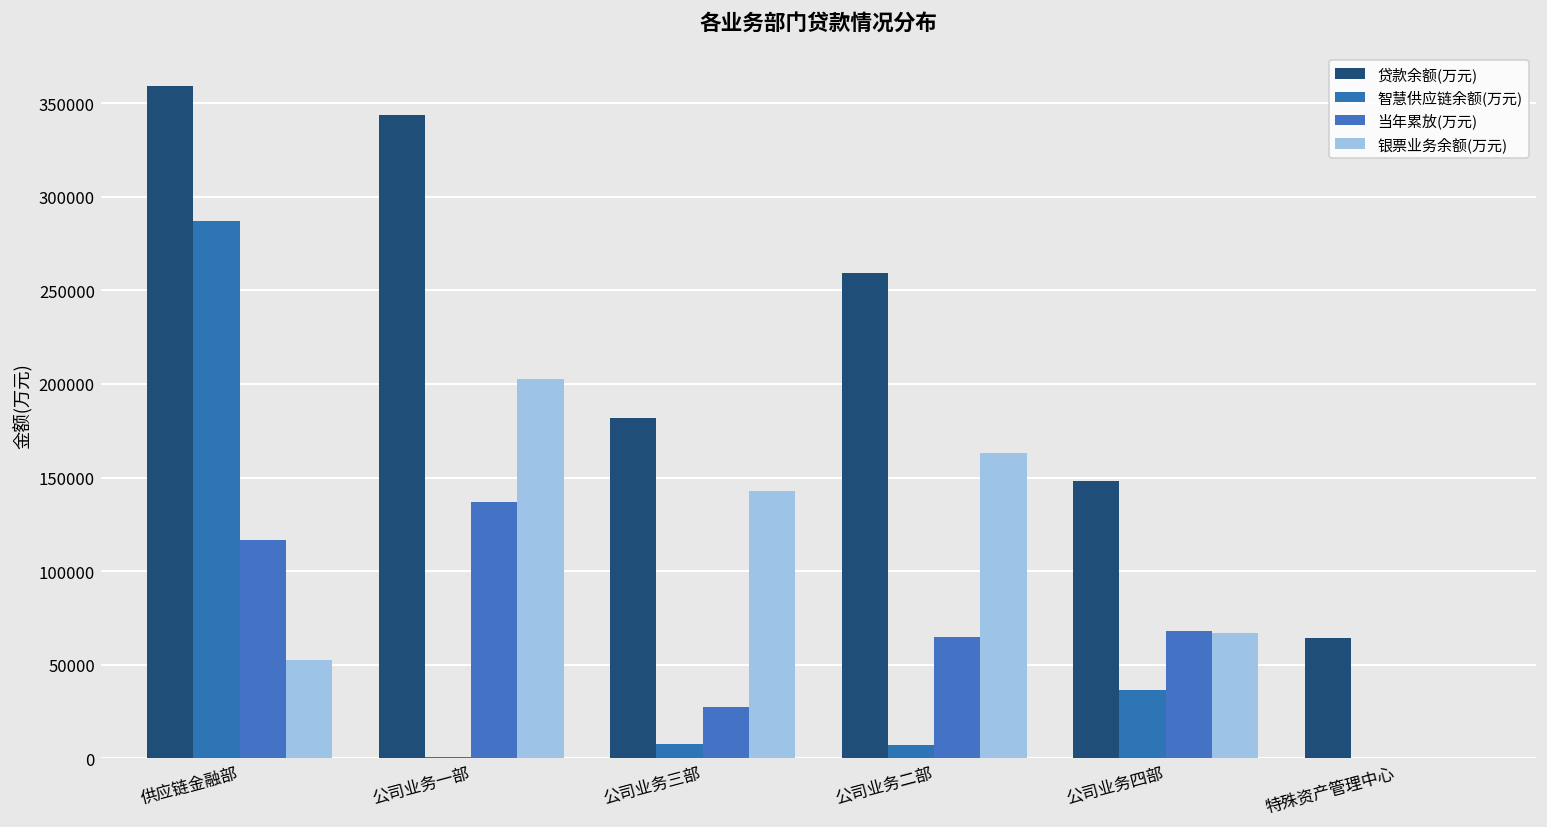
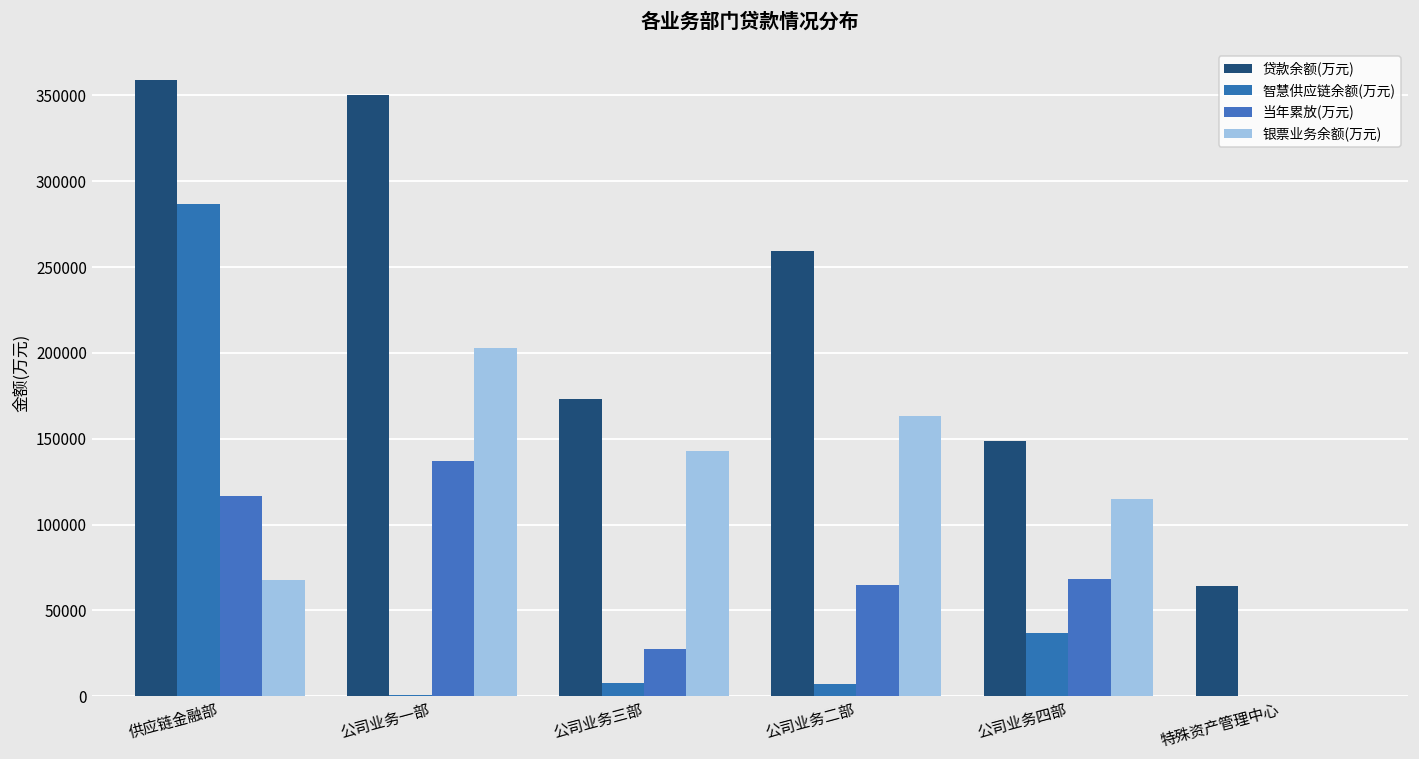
  {
    "贷款余额(万元)": {
      "供应链金融部": 359000,
-     "公司业务一部": 344000,
-     "公司业务三部": 182000,
+     "公司业务一部": 350000,
+     "公司业务三部": 173000,
      "公司业务二部": 259000,
      "公司业务四部": 148000,
      "特殊资产管理中心": 64000
    },
    "银票业务余额(万元)": {
-     "供应链金融部": 53000,
+     "供应链金融部": 68000,
      "公司业务一部": 203000,
      "公司业务三部": 143000,
      "公司业务二部": 163000,
-     "公司业务四部": 67000,
+     "公司业务四部": 115000,
      "特殊资产管理中心": 0
    }
  }
